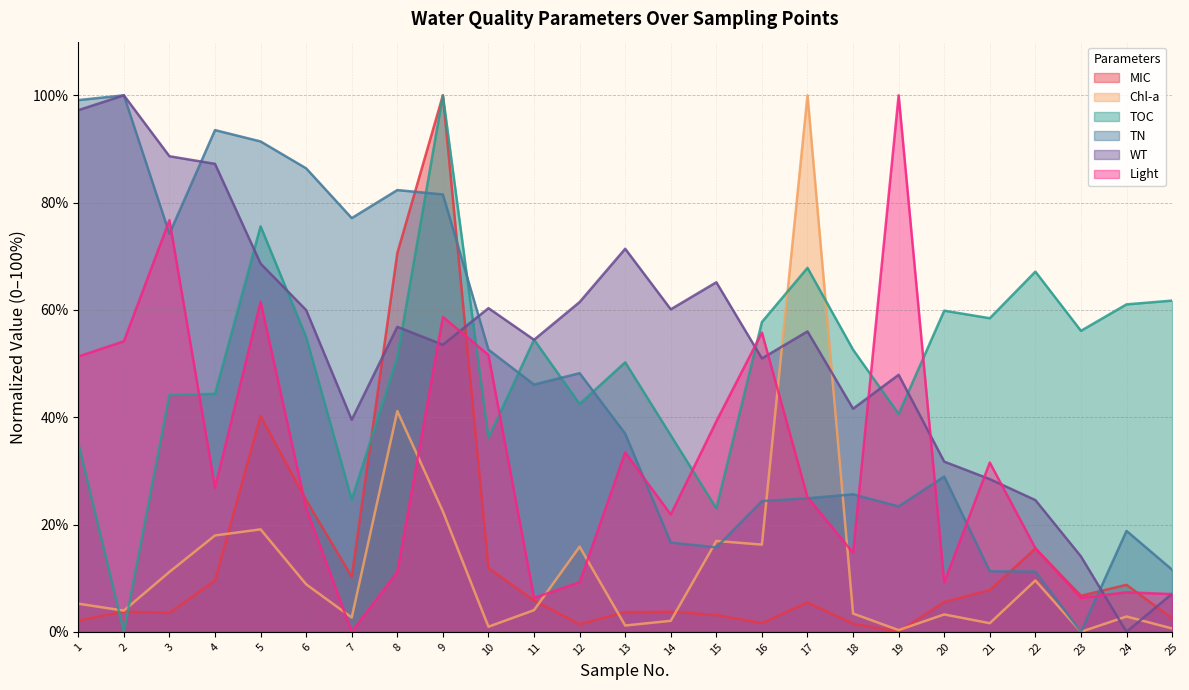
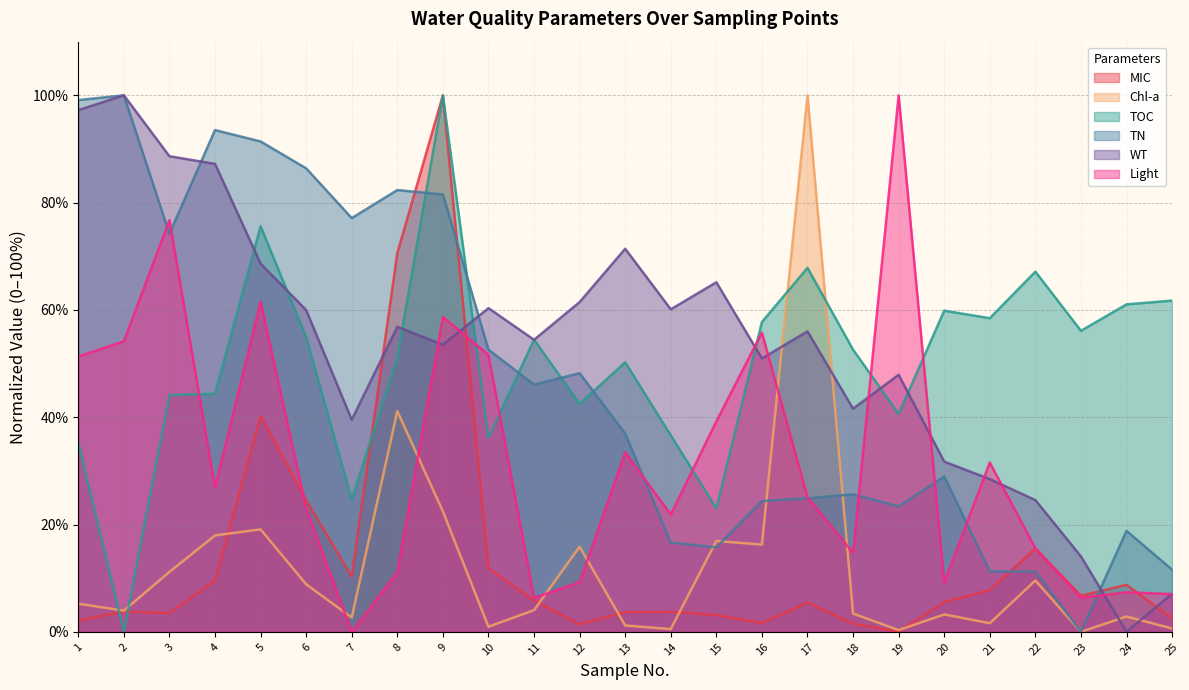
  {
    "Chl-a": {
      "1": "5%",
      "3": "11%",
      "4": "18%",
      "5": "19%",
      "6": "9%",
      "7": "3%",
      "8": "41%",
      "9": "22%",
      "10": "1%",
      "11": "4%",
      "12": "16%",
      "13": "1%",
-     "14": "2%",
+     "14": "1%",
      "15": "17%",
      "16": "16%",
      "17": "100%",
      "18": "3%",
      "20": "3%",
      "21": "2%",
      "22": "10%",
      "24": "3%",
      "25": "1%"
    }
  }
